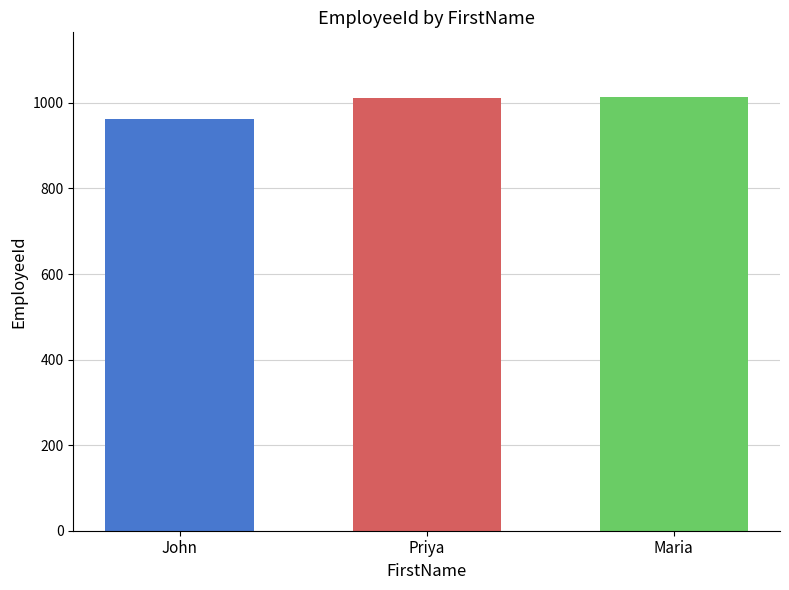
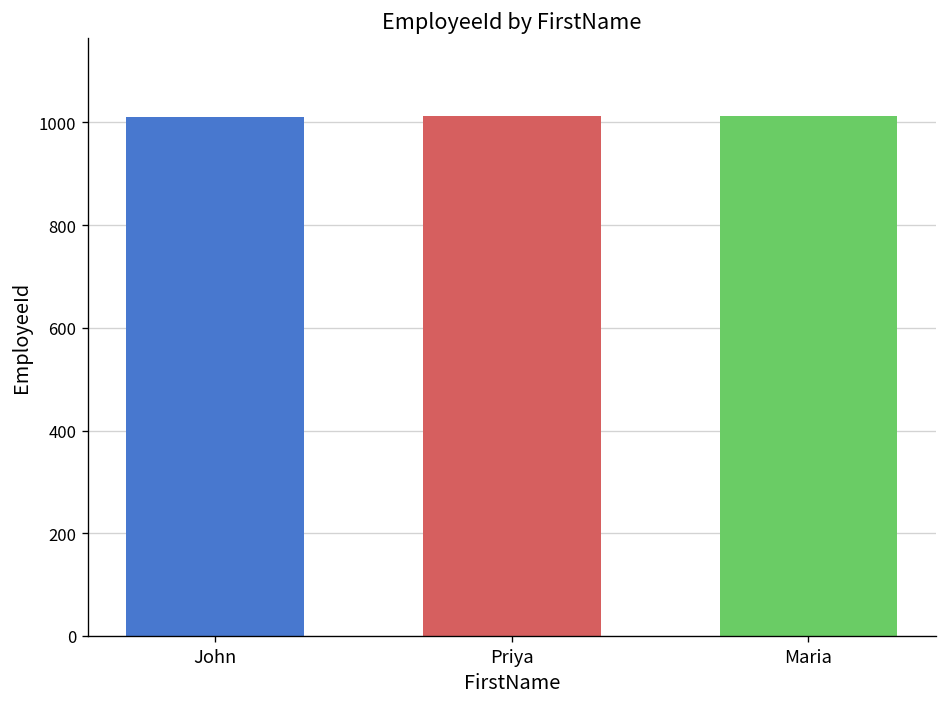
  {
-   "John": 960,
+   "John": 1010,
    "Priya": 1010,
    "Maria": 1010
  }
